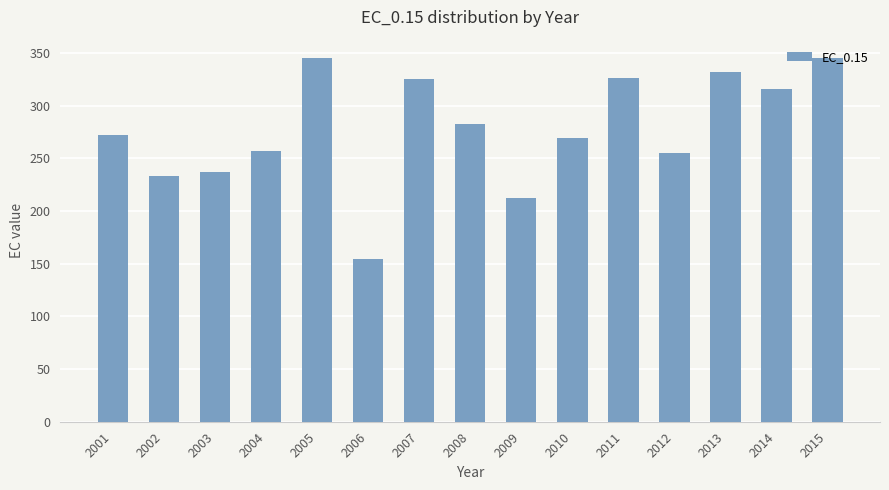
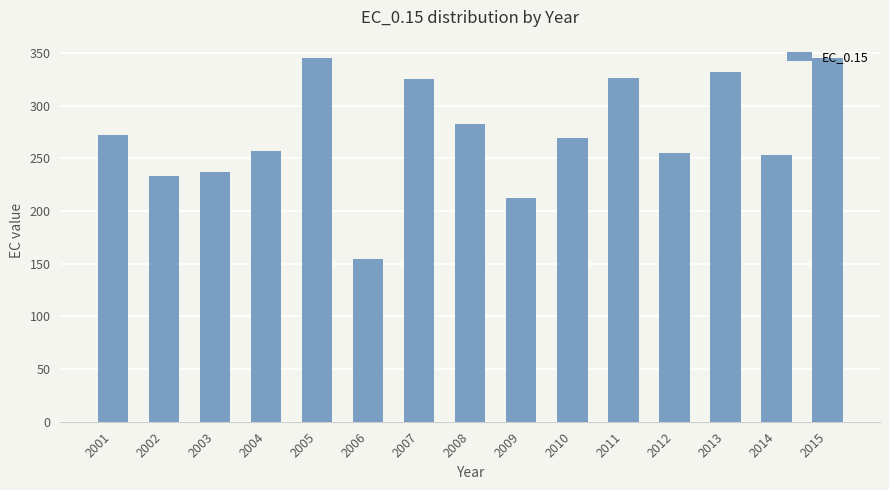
  {
    "2001": 272,
    "2002": 234,
    "2003": 237,
    "2004": 257,
    "2005": 345,
    "2006": 155,
    "2007": 325,
    "2008": 282,
    "2009": 212,
    "2010": 269,
    "2011": 326,
    "2012": 255,
    "2013": 332,
-   "2014": 316,
+   "2014": 253,
    "2015": 345
  }
